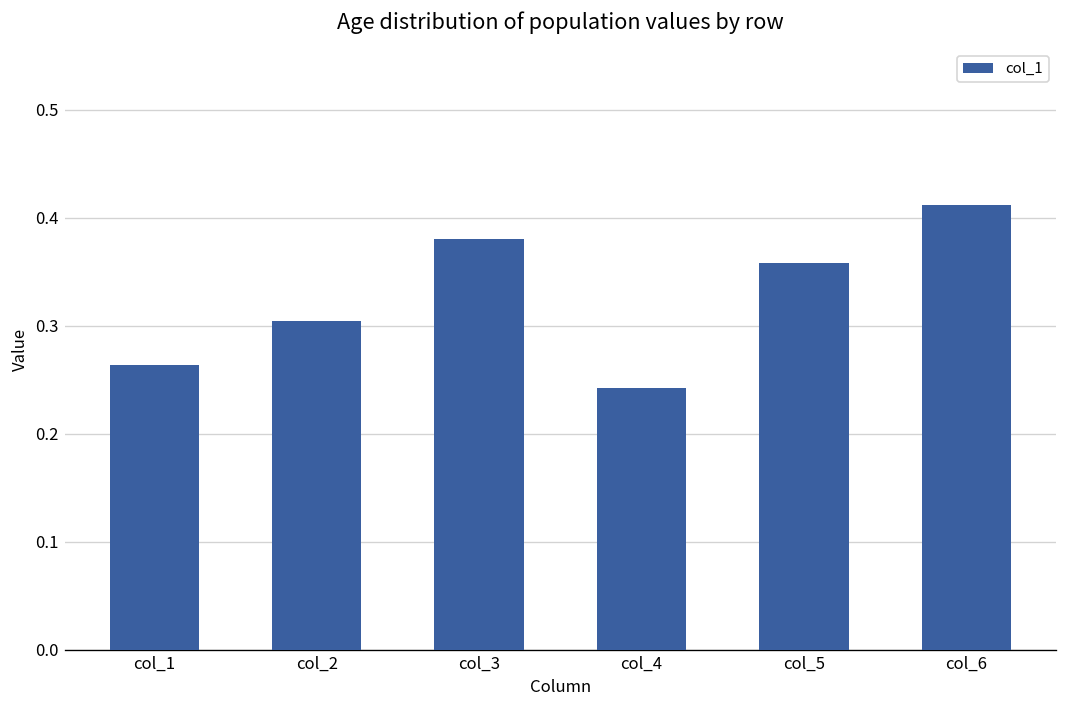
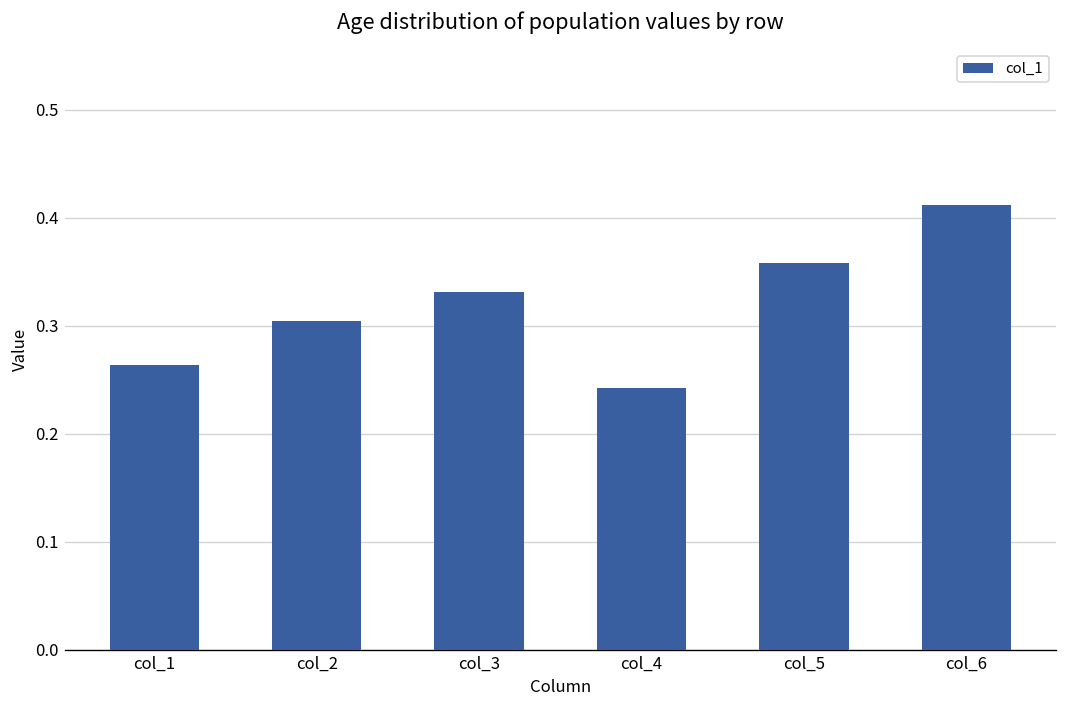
  {
    "col_1": 0.26,
    "col_2": 0.30,
-   "col_3": 0.38,
+   "col_3": 0.33,
    "col_4": 0.24,
    "col_5": 0.36,
    "col_6": 0.41
  }
